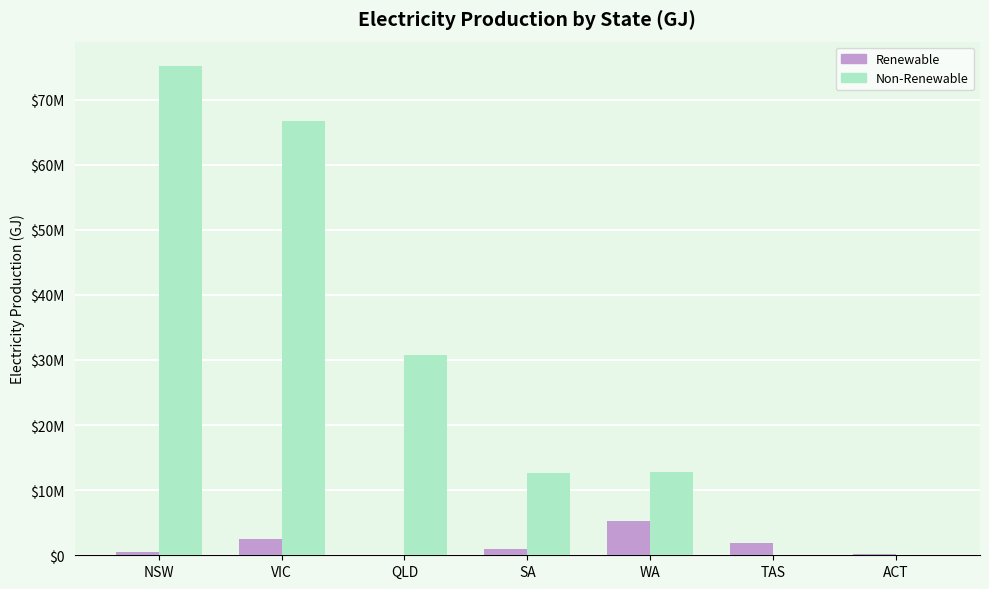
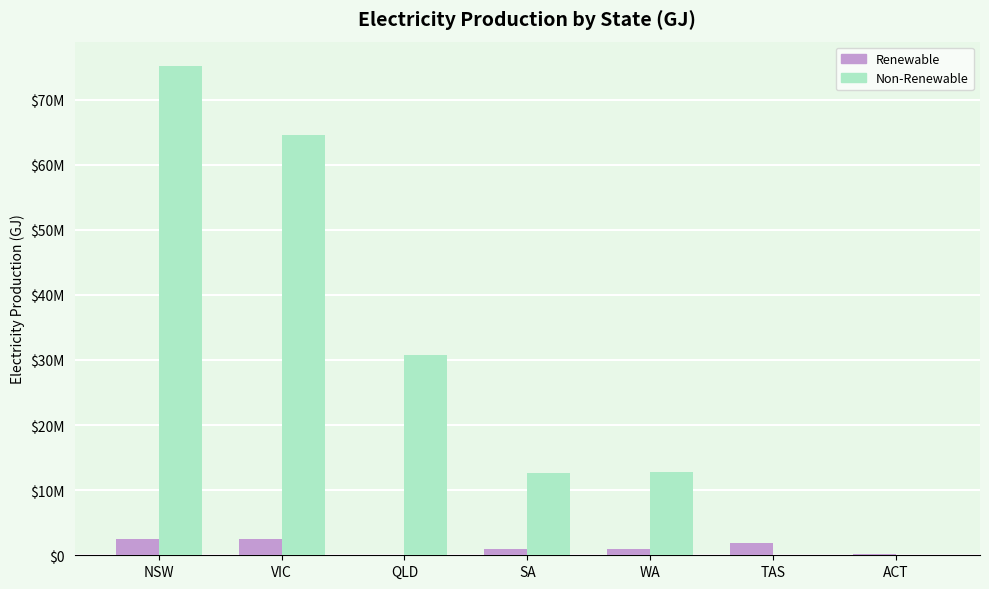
  {
    "Renewable": {
-     "NSW": "$1000000",
+     "NSW": "$2000000",
      "VIC": "$2000000",
      "SA": "$1000000",
-     "WA": "$5000000",
+     "WA": "$1000000",
      "TAS": "$2000000"
    },
    "Non-Renewable": {
      "NSW": "$75000000",
-     "VIC": "$67000000",
+     "VIC": "$64000000",
      "QLD": "$31000000",
      "SA": "$13000000",
      "WA": "$13000000",
      "TAS": "$0",
      "ACT": "$0"
    }
  }
